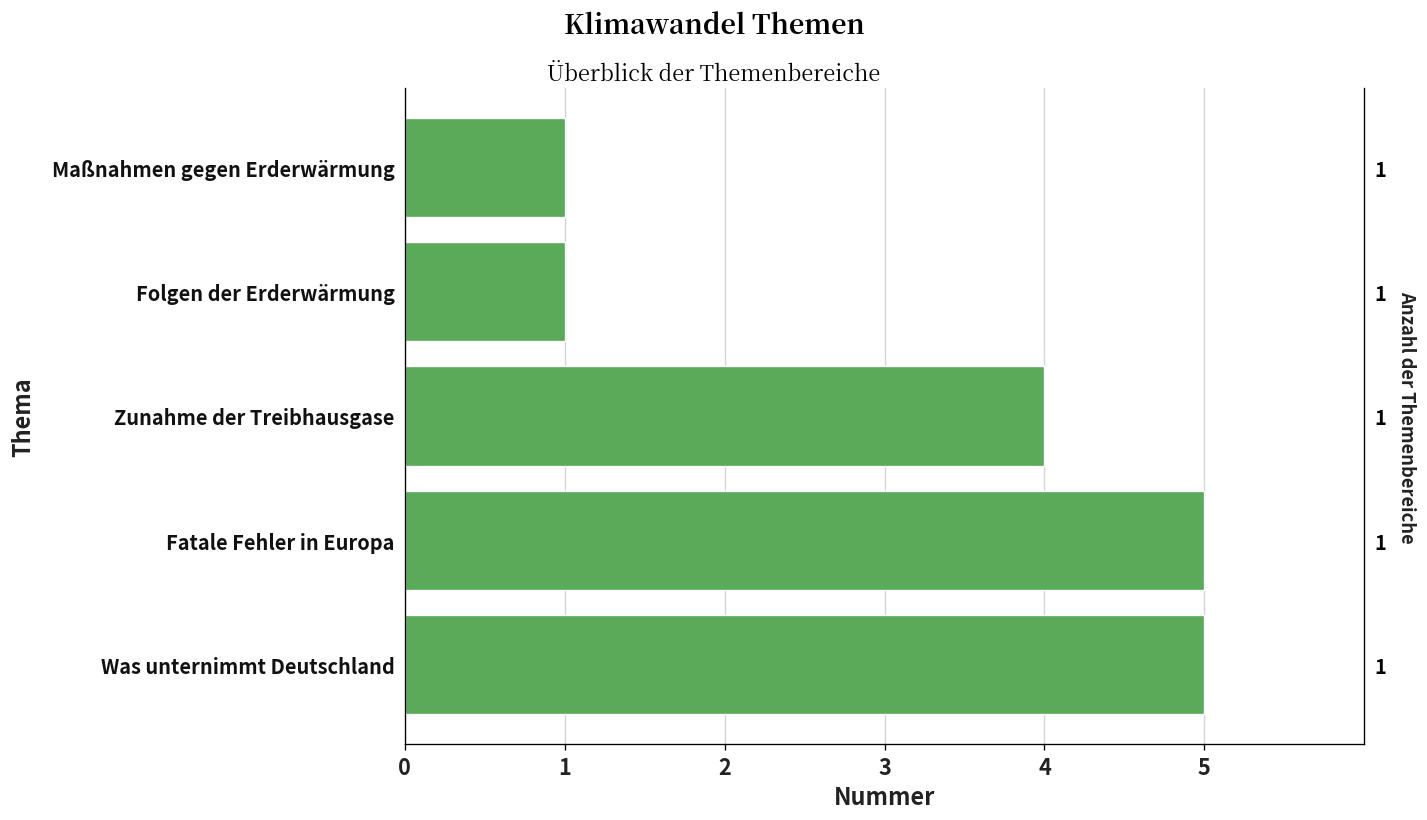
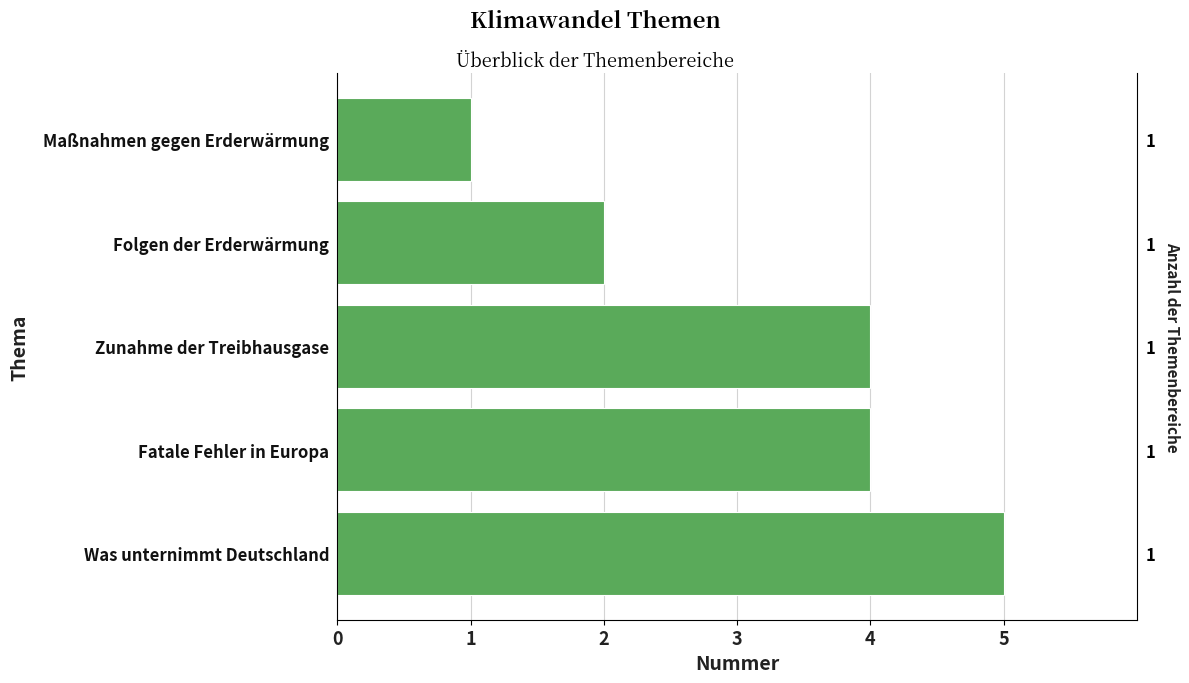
  {
    "Maßnahmen gegen Erderwärmung": 1.00,
-   "Folgen der Erderwärmung": 1.00,
+   "Folgen der Erderwärmung": 2.00,
    "Zunahme der Treibhausgase": 4.00,
-   "Fatale Fehler in Europa": 5.00,
+   "Fatale Fehler in Europa": 4.00,
    "Was unternimmt Deutschland": 5.00
  }
